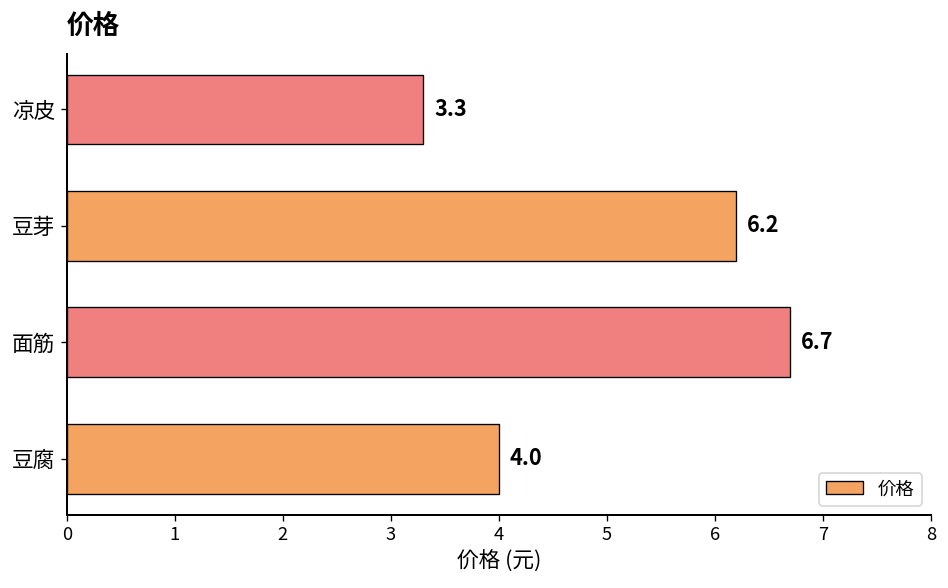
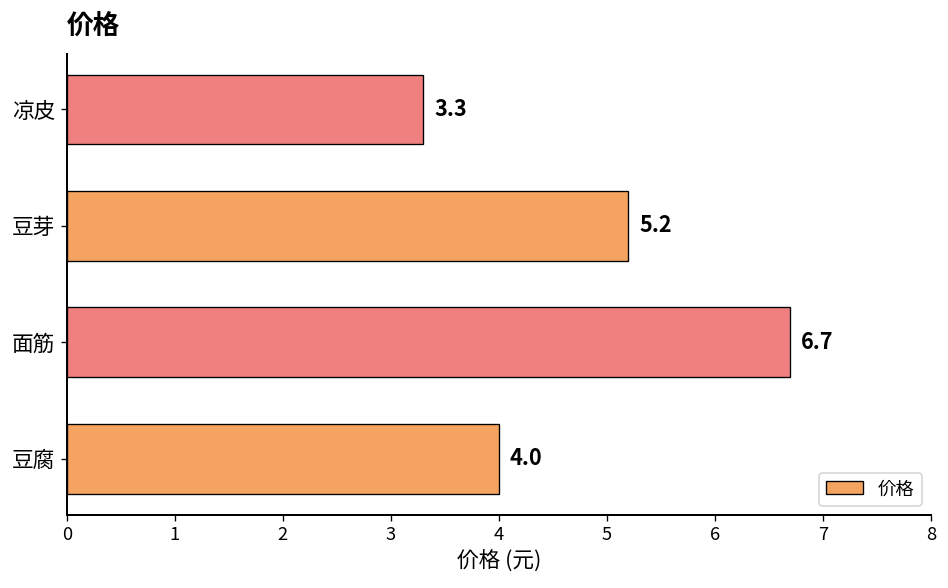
  {
    "凉皮": 3.3,
-   "豆芽": 6.2,
+   "豆芽": 5.2,
    "面筋": 6.7,
    "豆腐": 4.0
  }
